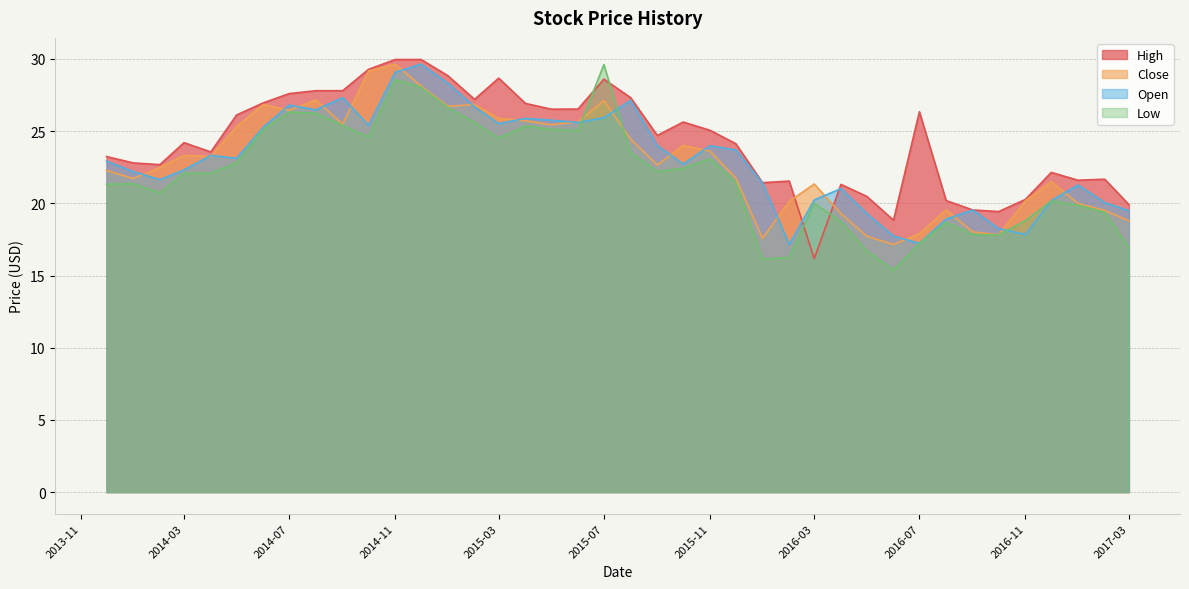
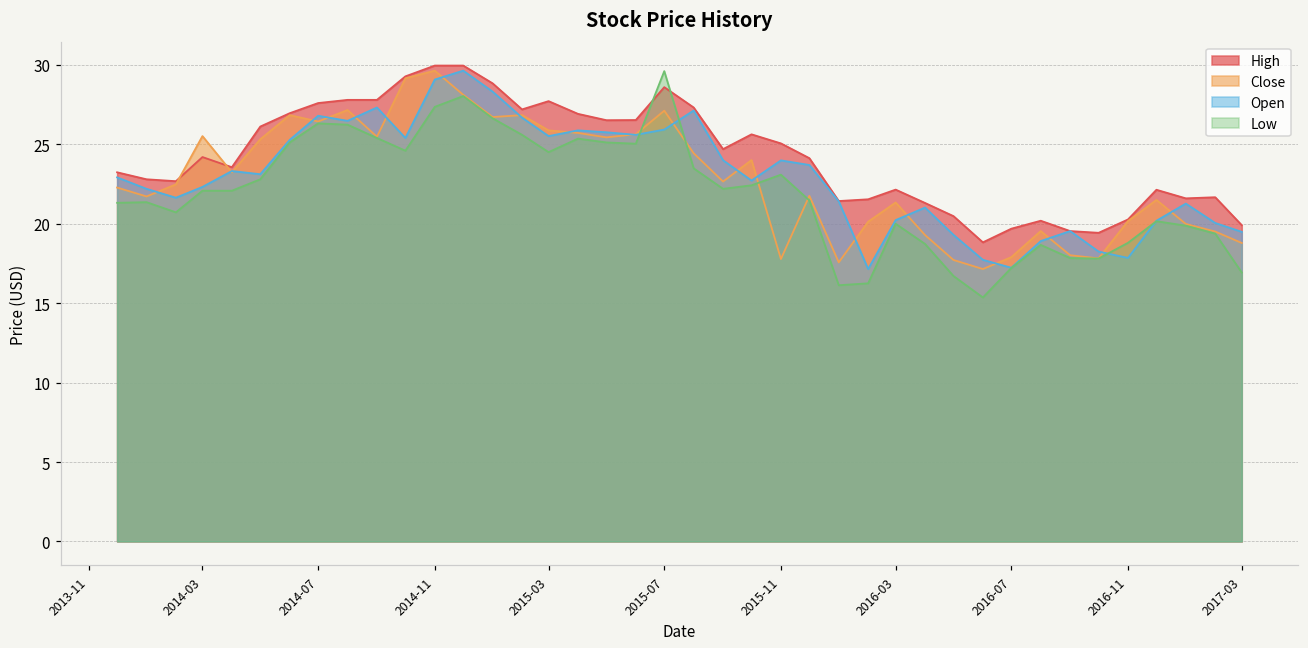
  {
    "High": {
      "2014-03": 24.2,
      "2014-07": 27.6,
      "2014-11": 30.0,
-     "2015-03": 28.7,
+     "2015-03": 27.7,
      "2015-07": 28.6,
      "2015-11": 25.1,
-     "2016-03": 16.2,
-     "2016-07": 26.3,
+     "2016-03": 22.2,
+     "2016-07": 19.7,
      "2017-03": 19.9
    },
    "Close": {
-     "2014-03": 23.3,
+     "2014-03": 25.5,
      "2014-11": 29.6,
      "2015-03": 25.9,
      "2015-07": 27.1,
-     "2015-11": 23.6,
+     "2015-11": 17.8,
      "2016-03": 21.3,
      "2016-07": 17.9,
      "2017-03": 18.8
    },
    "Open": {
      "2014-03": 22.3,
      "2014-07": 26.8,
      "2014-11": 29.1,
      "2015-03": 25.5,
      "2015-07": 25.9,
      "2015-11": 24.0,
      "2016-03": 20.2,
      "2016-11": 17.9,
      "2017-03": 19.5
    },
    "Low": {
      "2014-03": 22.1,
-     "2014-11": 28.6,
+     "2014-11": 27.4,
      "2015-03": 24.5,
      "2015-07": 29.6,
      "2015-11": 23.1,
      "2016-03": 20.0,
      "2016-11": 18.8,
      "2017-03": 16.9
    }
  }
